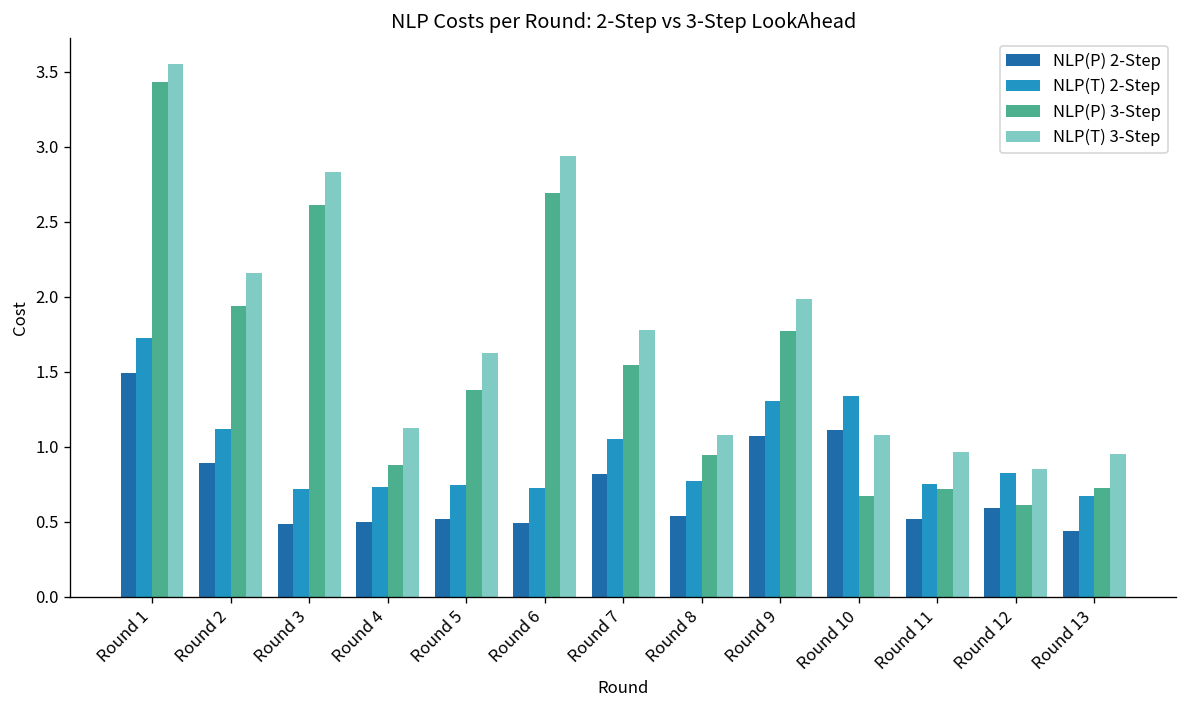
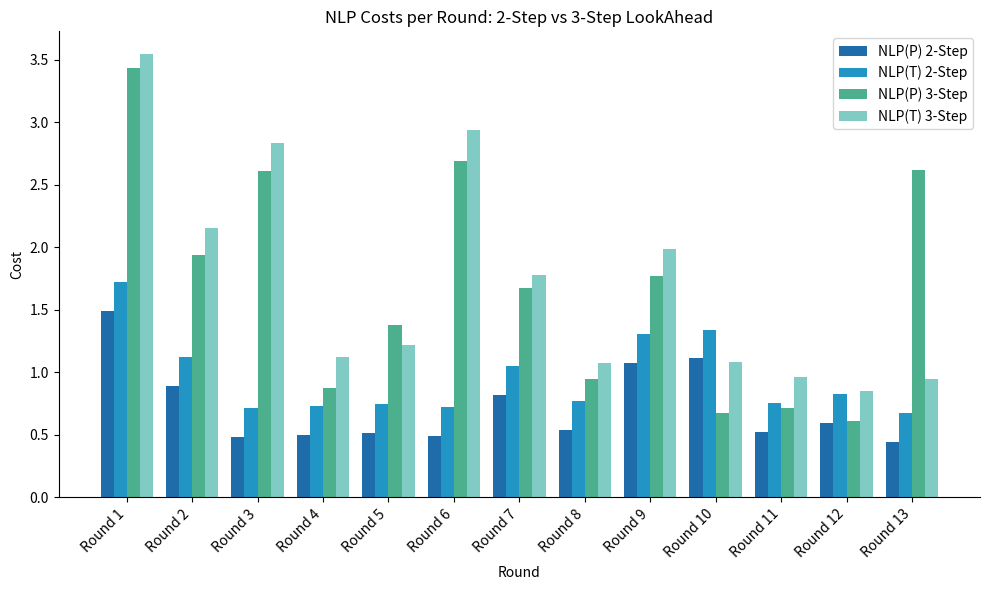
  {
    "NLP(P) 3-Step": {
      "Round 1": 3.43,
      "Round 2": 1.94,
      "Round 3": 2.61,
      "Round 4": 0.88,
      "Round 5": 1.38,
      "Round 6": 2.69,
-     "Round 7": 1.55,
+     "Round 7": 1.67,
      "Round 8": 0.95,
      "Round 9": 1.77,
      "Round 10": 0.67,
      "Round 11": 0.72,
      "Round 12": 0.61,
-     "Round 13": 0.73
+     "Round 13": 2.62
    },
    "NLP(T) 3-Step": {
      "Round 1": 3.55,
      "Round 2": 2.16,
      "Round 3": 2.83,
      "Round 4": 1.12,
-     "Round 5": 1.63,
+     "Round 5": 1.22,
      "Round 6": 2.94,
      "Round 7": 1.78,
      "Round 8": 1.08,
      "Round 9": 1.99,
      "Round 10": 1.08,
      "Round 11": 0.96,
      "Round 12": 0.85,
      "Round 13": 0.95
    }
  }
